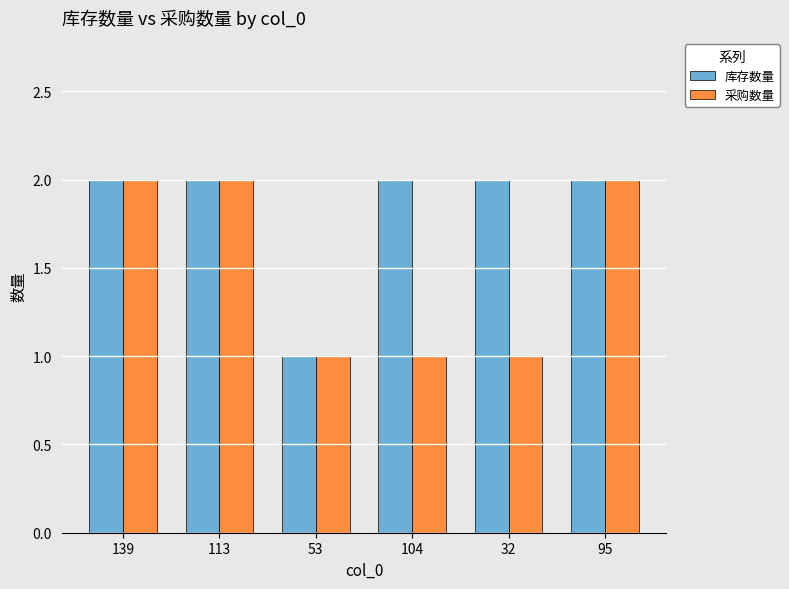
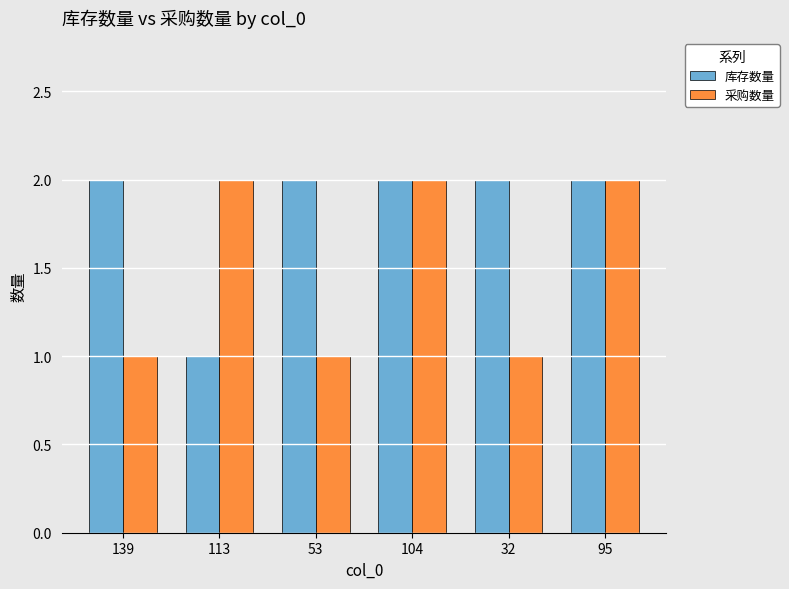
  {
    "库存数量": {
      "139": 2,
-     "113": 2,
-     "53": 1,
+     "113": 1,
+     "53": 2,
      "104": 2,
      "32": 2,
      "95": 2
    },
    "采购数量": {
-     "139": 2,
+     "139": 1,
      "113": 2,
      "53": 1,
-     "104": 1,
+     "104": 2,
      "32": 1,
      "95": 2
    }
  }
